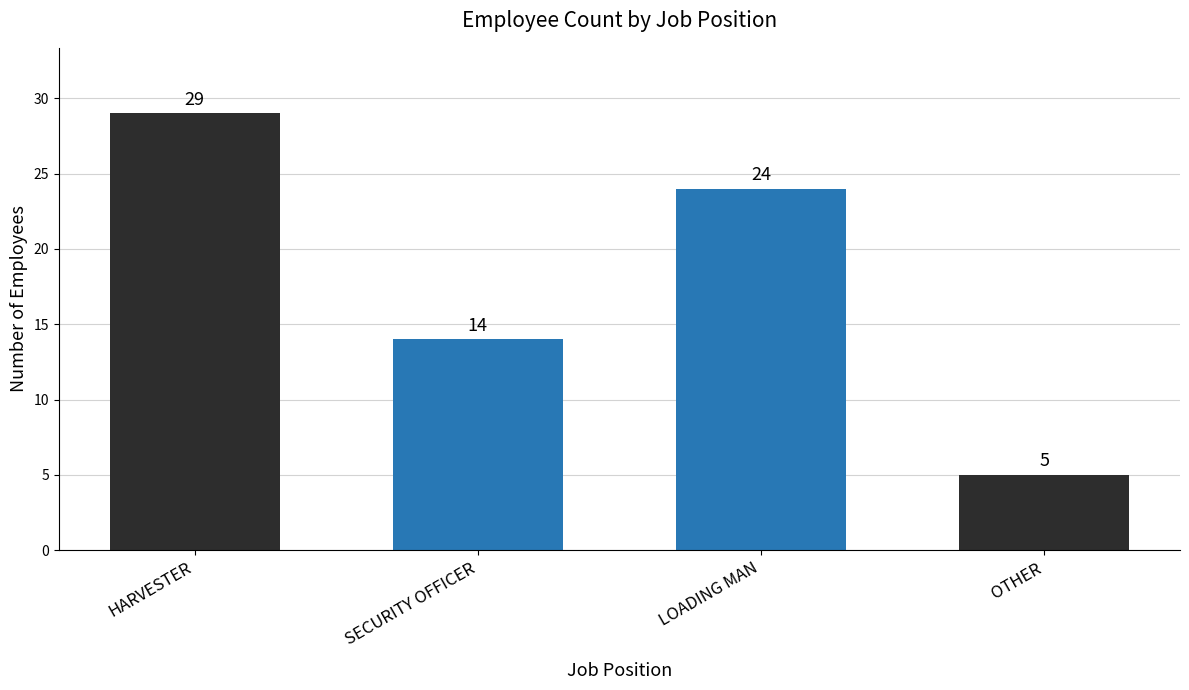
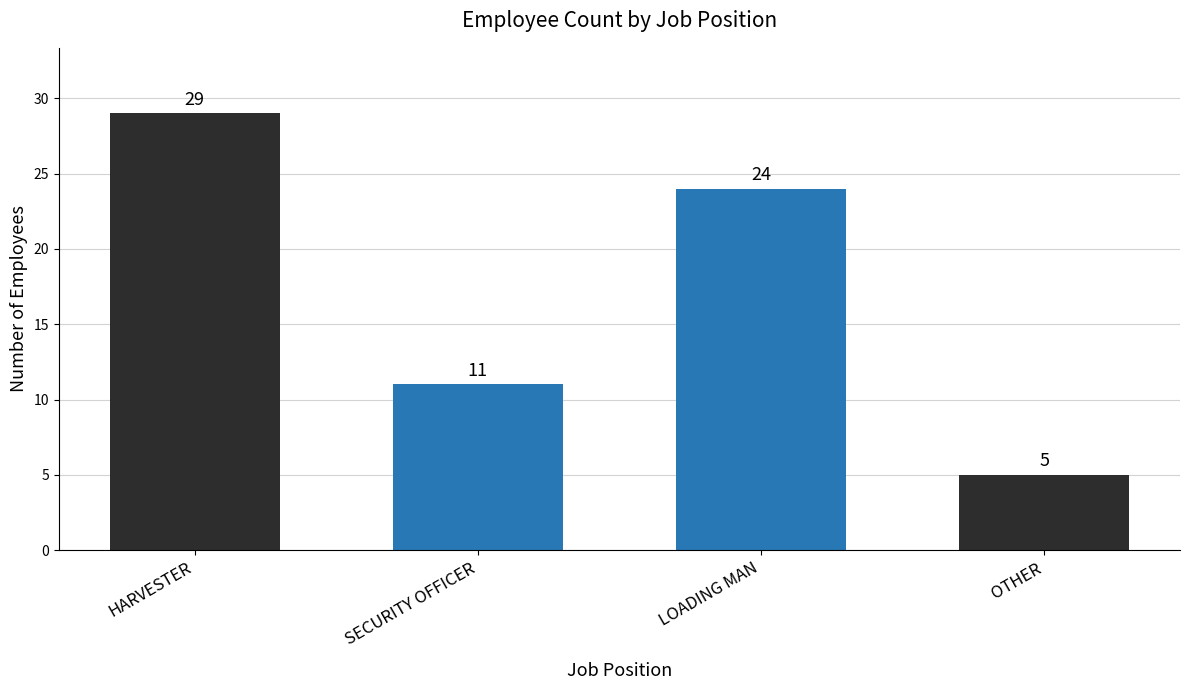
  {
    "HARVESTER": 29,
-   "SECURITY OFFICER": 14,
+   "SECURITY OFFICER": 11,
    "LOADING MAN": 24,
    "OTHER": 5
  }
